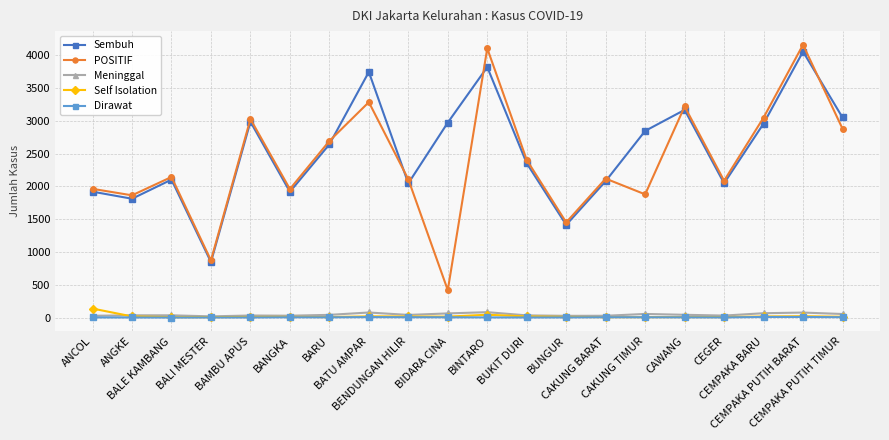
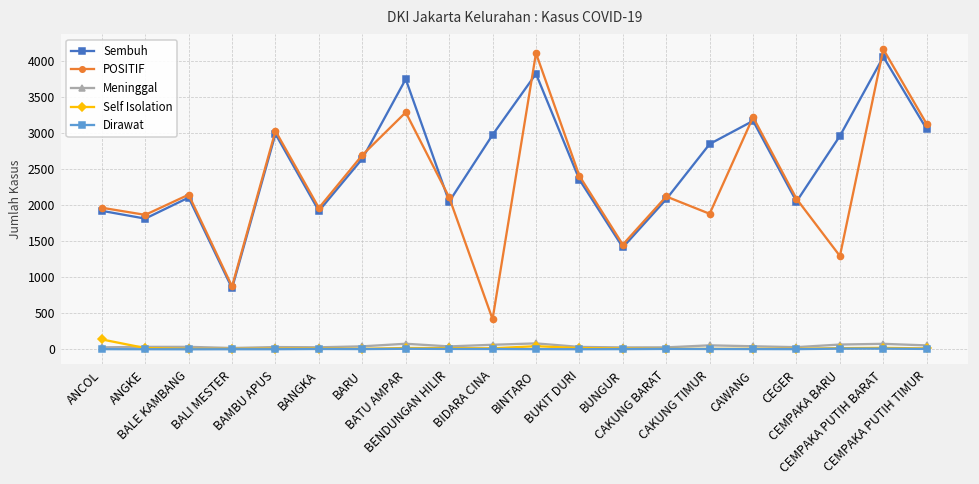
  {
    "POSITIF": {
      "ANCOL": 2000,
      "ANGKE": 1900,
      "BALE KAMBANG": 2100,
      "BAMBU APUS": 3000,
      "BANGKA": 2000,
      "BARU": 2700,
      "BATU AMPAR": 3300,
      "BENDUNGAN HILIR": 2100,
      "BIDARA CINA": 400,
      "BINTARO": 4100,
      "BUKIT DURI": 2400,
      "CAKUNG TIMUR": 1900,
      "CAWANG": 3200,
      "CEGER": 2100,
-     "CEMPAKA BARU": 3100,
+     "CEMPAKA BARU": 1300,
      "CEMPAKA PUTIH BARAT": 4200,
-     "CEMPAKA PUTIH TIMUR": 2900
+     "CEMPAKA PUTIH TIMUR": 3100
    },
    "Meninggal": {
      "BATU AMPAR": 100,
      "BIDARA CINA": 100,
      "CAKUNG TIMUR": 100,
      "CEMPAKA BARU": 100,
      "CEMPAKA PUTIH BARAT": 100,
      "CEMPAKA PUTIH TIMUR": 100
    },
    "Self Isolation": {
      "ANCOL": 100
    }
  }
